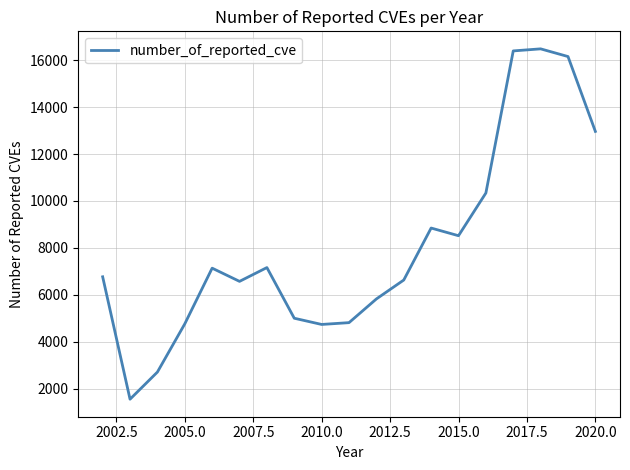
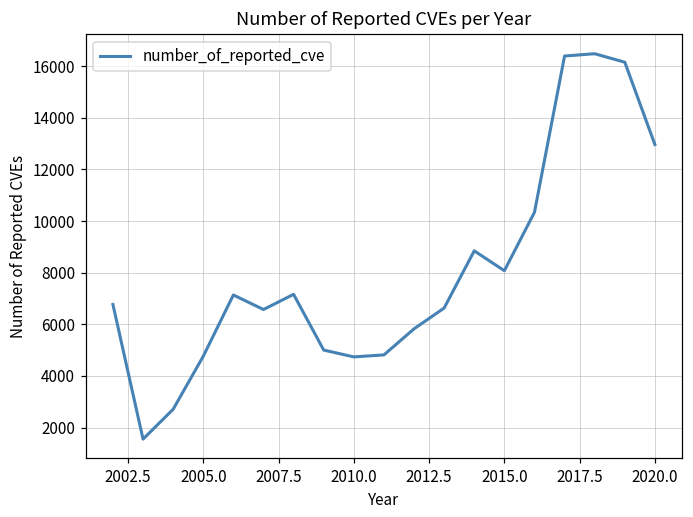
  {
    "2005.0": 4800,
    "2010.0": 4700,
-   "2015.0": 8500,
+   "2015.0": 8100,
    "2020.0": 13000
  }
